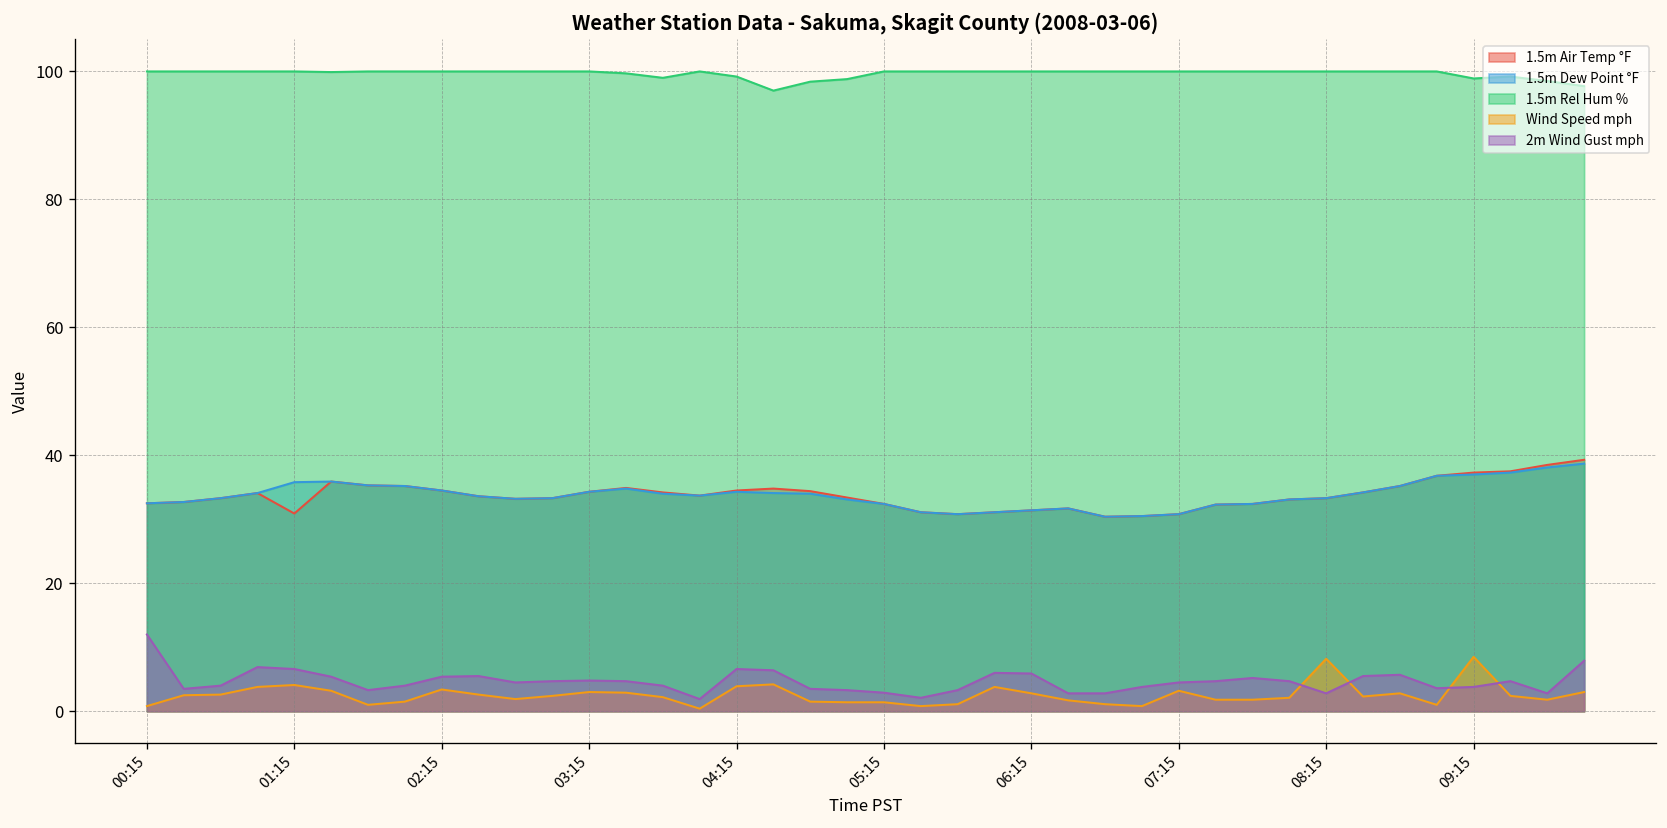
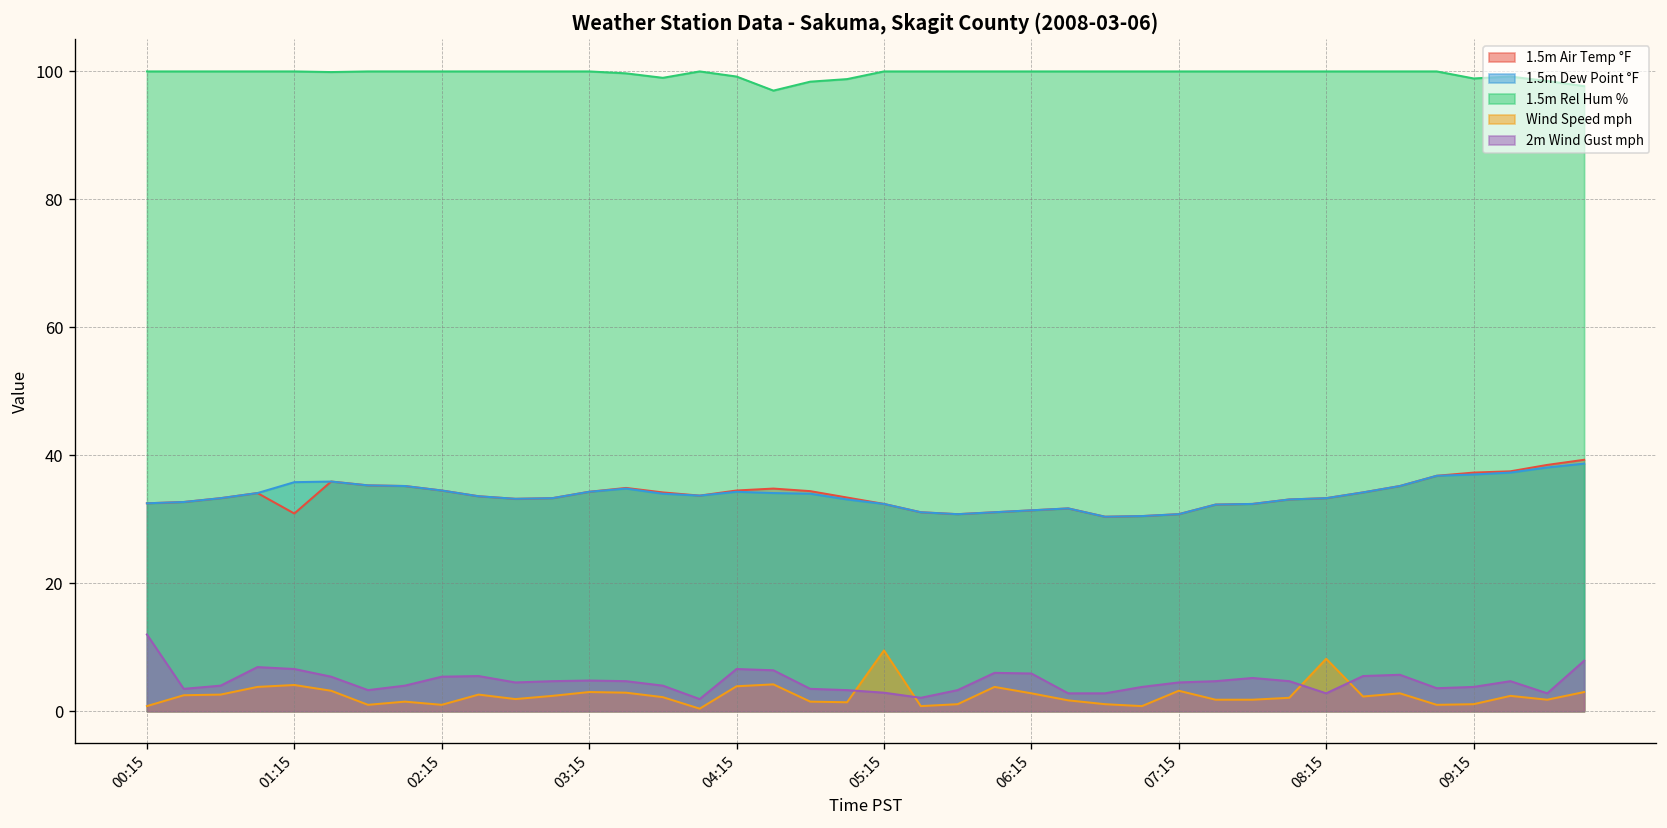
  {
    "1.5m Air Temp °F": {
      "01:15": 31
    },
    "1.5m Dew Point °F": {
      "01:15": 36
    },
    "1.5m Rel Hum %": {
      "00:15": 100,
      "01:15": 100,
      "02:15": 100,
      "03:15": 100,
      "04:15": 99,
      "05:15": 100,
      "06:15": 100,
      "07:15": 100,
      "08:15": 100,
      "09:15": 99
    },
    "Wind Speed mph": {
      "00:15": 1,
      "01:15": 4,
-     "02:15": 3,
+     "02:15": 1,
      "03:15": 3,
      "04:15": 4,
-     "05:15": 1,
+     "05:15": 10,
      "06:15": 3,
      "07:15": 3,
      "08:15": 8,
-     "09:15": 9
+     "09:15": 1
    },
    "2m Wind Gust mph": {
      "00:15": 12,
      "01:15": 7,
      "02:15": 5,
      "03:15": 5,
      "04:15": 7,
      "05:15": 3,
      "06:15": 6,
      "07:15": 5,
      "08:15": 3,
      "09:15": 4
    }
  }
